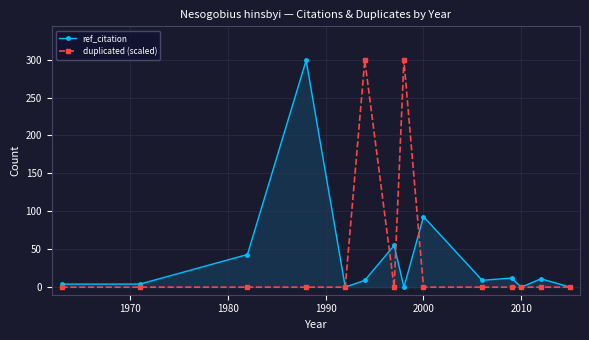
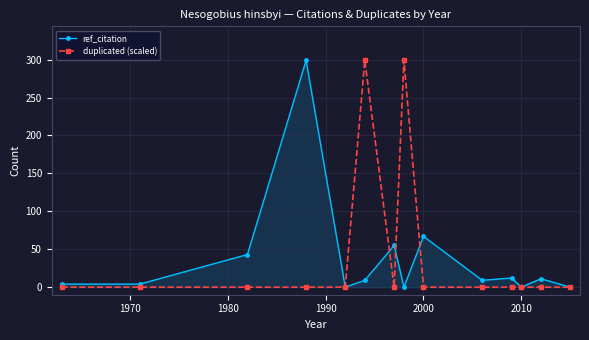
  {
    "ref_citation": {
-     "2000": 90
+     "2000": 70
    },
    "duplicated (scaled)": {
      "2000": 0
    }
  }
